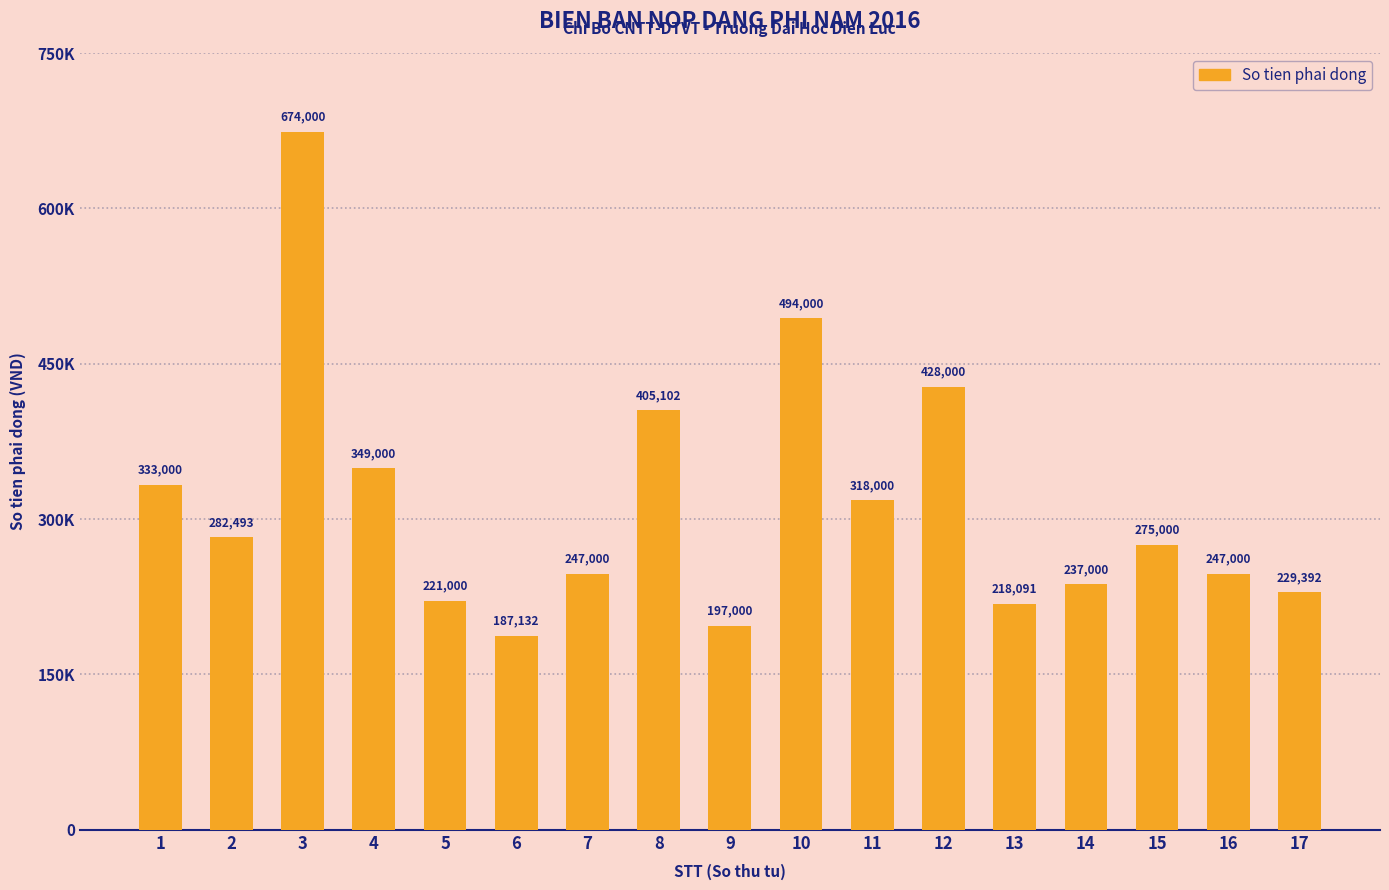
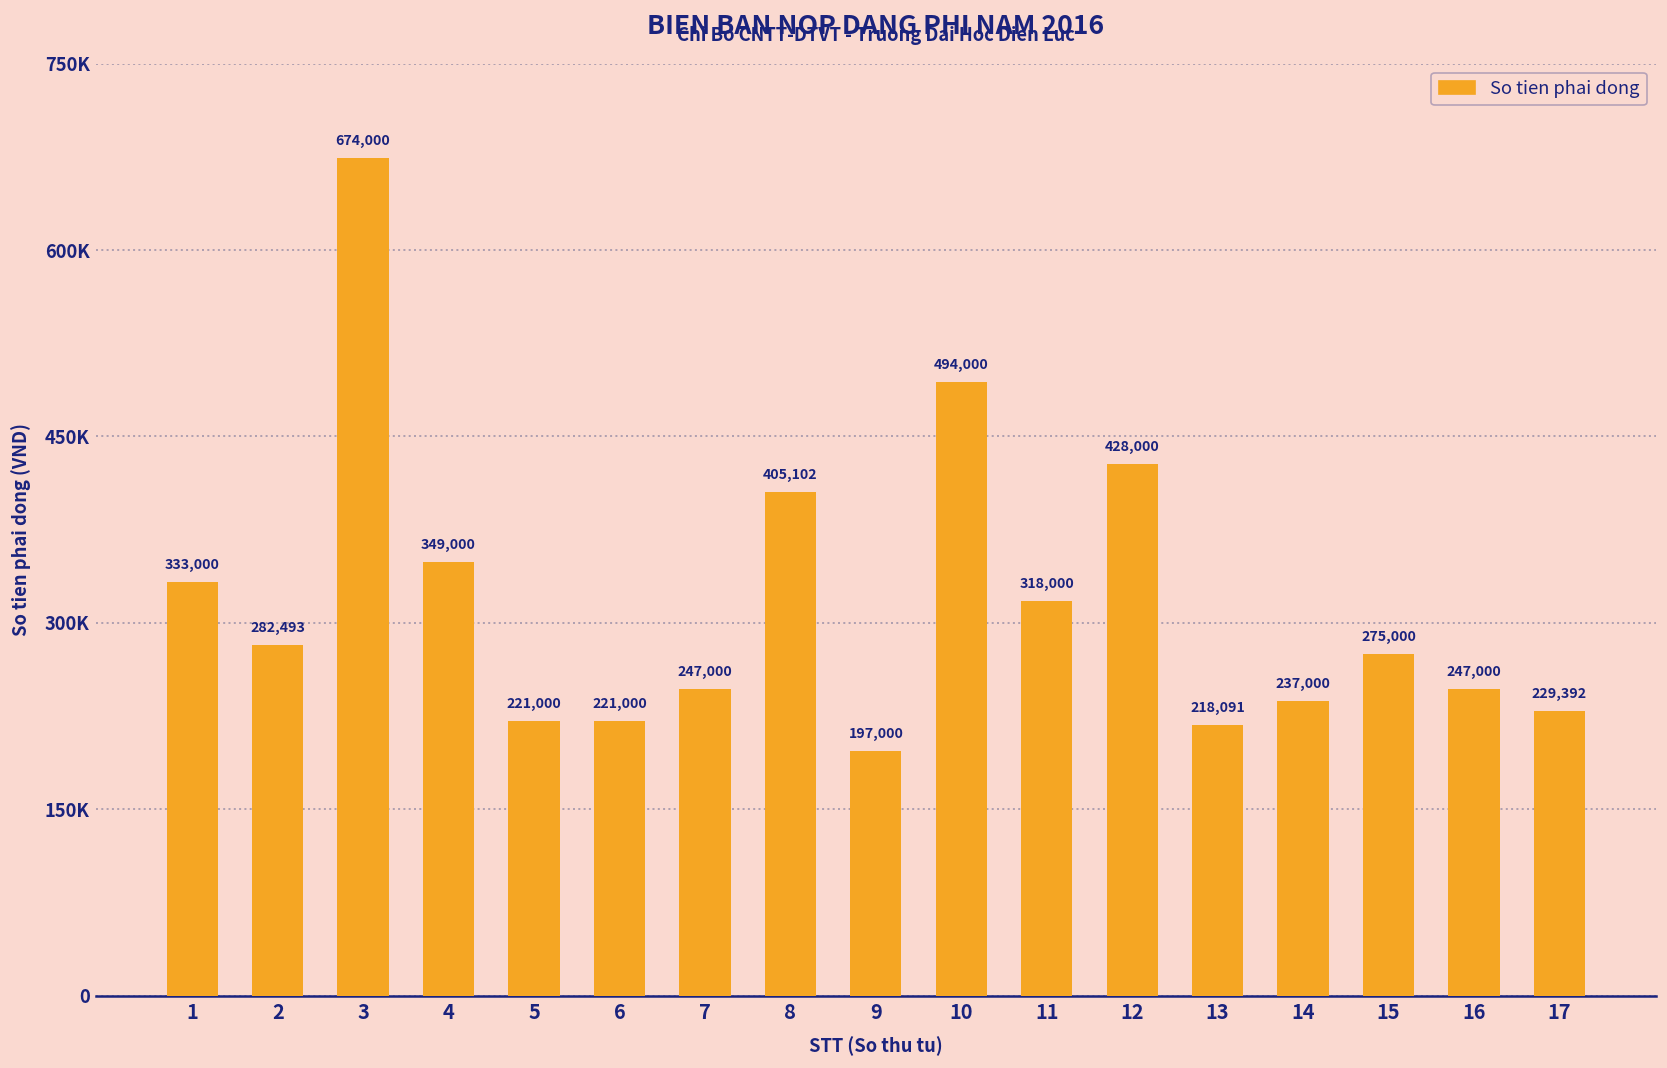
  {
    "1": "333,000",
    "2": "282,493",
    "3": "674,000",
    "4": "349,000",
    "5": "221,000",
-   "6": "187,132",
+   "6": "221,000",
    "7": "247,000",
    "8": "405,102",
    "9": "197,000",
    "10": "494,000",
    "11": "318,000",
    "12": "428,000",
    "13": "218,091",
    "14": "237,000",
    "15": "275,000",
    "16": "247,000",
    "17": "229,392"
  }
